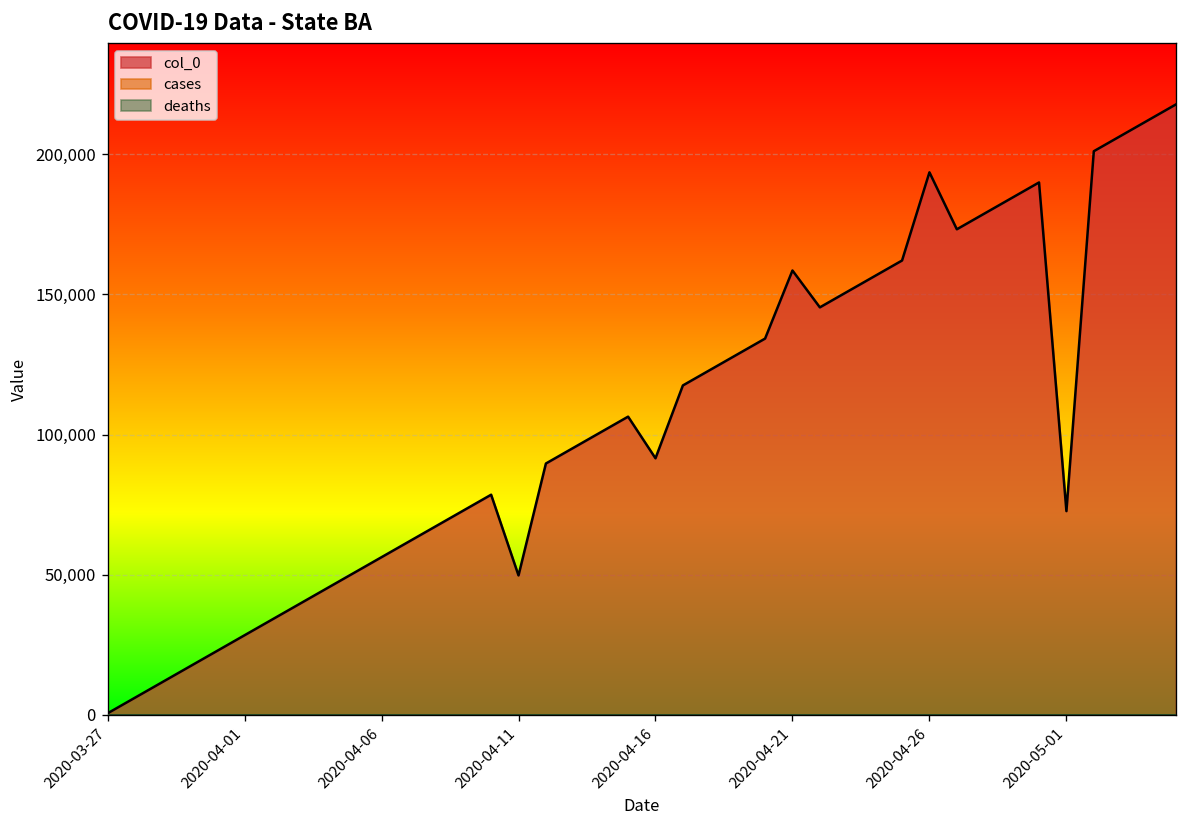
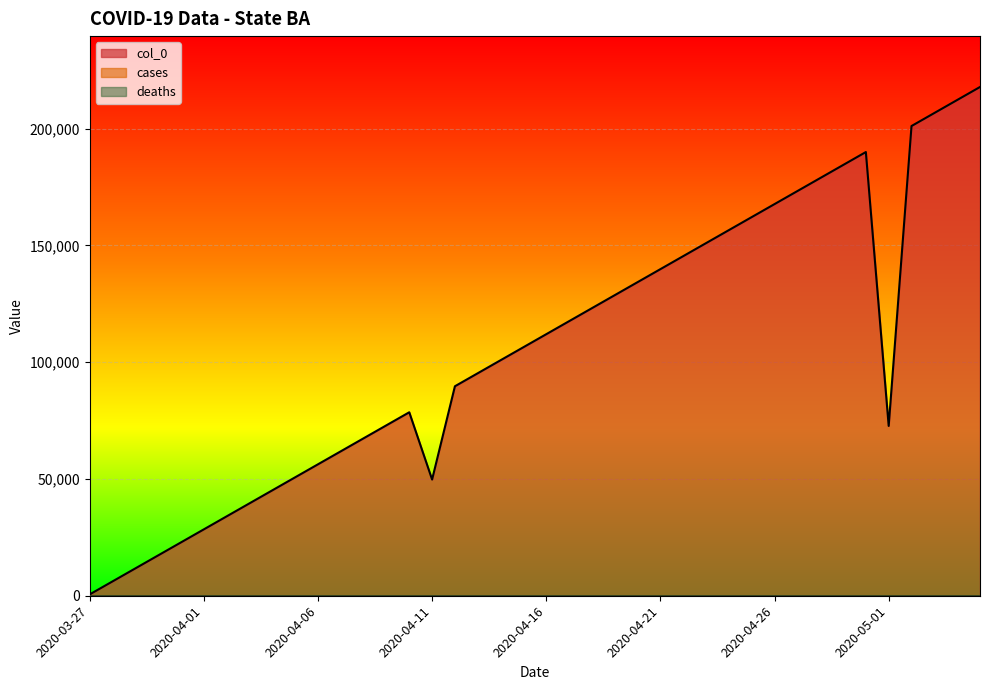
  {
    "col_0": {
      "2020-04-01": "28,000",
      "2020-04-06": "56,000",
      "2020-04-11": "50,000",
-     "2020-04-16": "92,000",
-     "2020-04-21": "159,000",
-     "2020-04-26": "194,000",
+     "2020-04-16": "112,000",
+     "2020-04-21": "140,000",
+     "2020-04-26": "168,000",
      "2020-05-01": "73,000"
    },
    "deaths": {
      "2020-04-01": "0",
      "2020-04-06": "0",
      "2020-04-11": "0",
      "2020-04-16": "0",
      "2020-04-21": "0",
      "2020-04-26": "0",
      "2020-05-01": "0"
    }
  }
